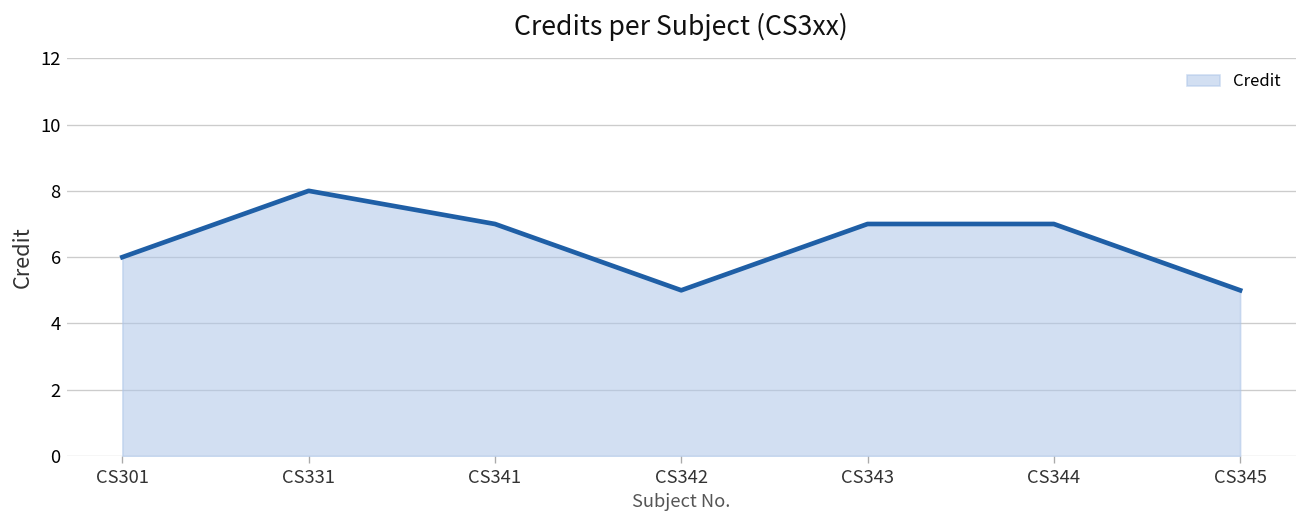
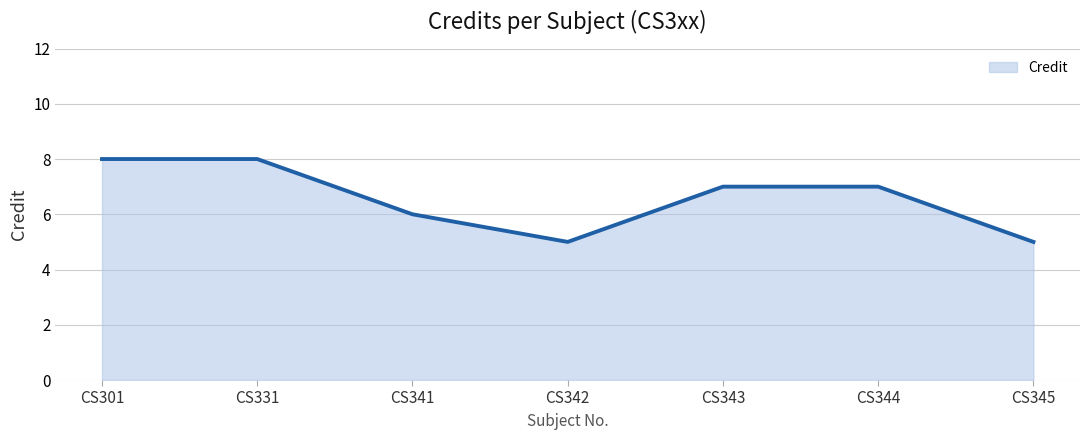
  {
-   "CS301": 6,
+   "CS301": 8,
    "CS331": 8,
-   "CS341": 7,
+   "CS341": 6,
    "CS342": 5,
    "CS343": 7,
    "CS344": 7,
    "CS345": 5
  }
